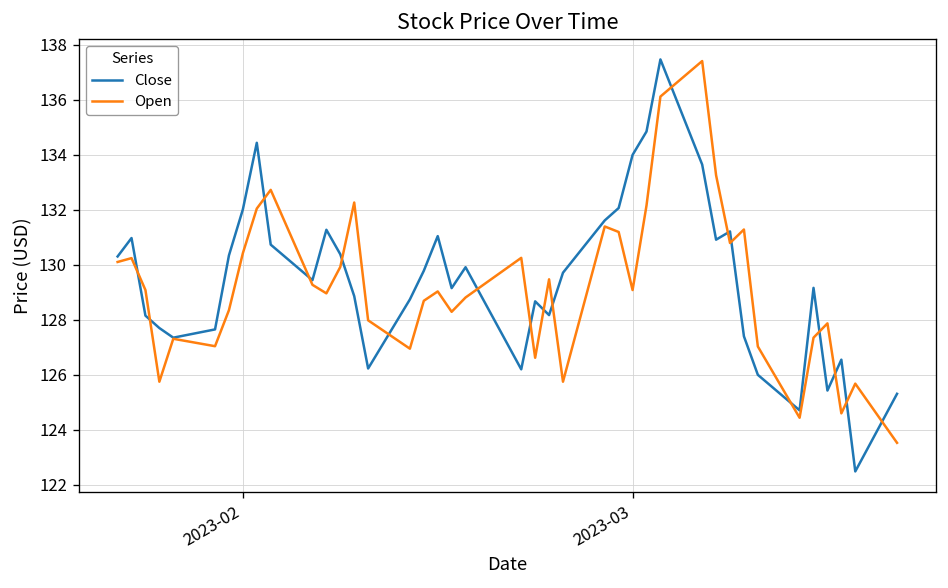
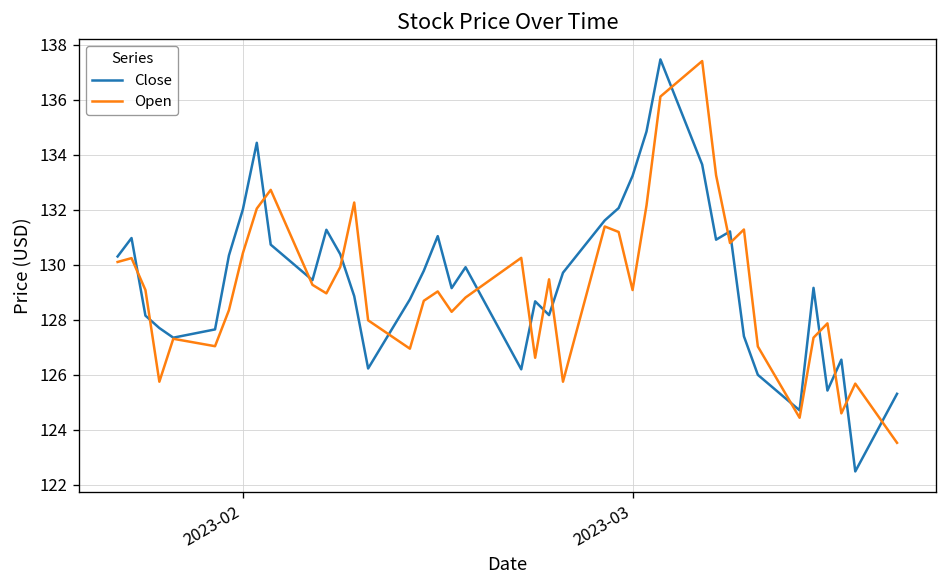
  {
    "Close": {
      "2023-02": 132.0,
-     "2023-03": 134.0
+     "2023-03": 133.2
    },
    "Open": {
      "2023-02": 130.4,
      "2023-03": 129.1
    }
  }
